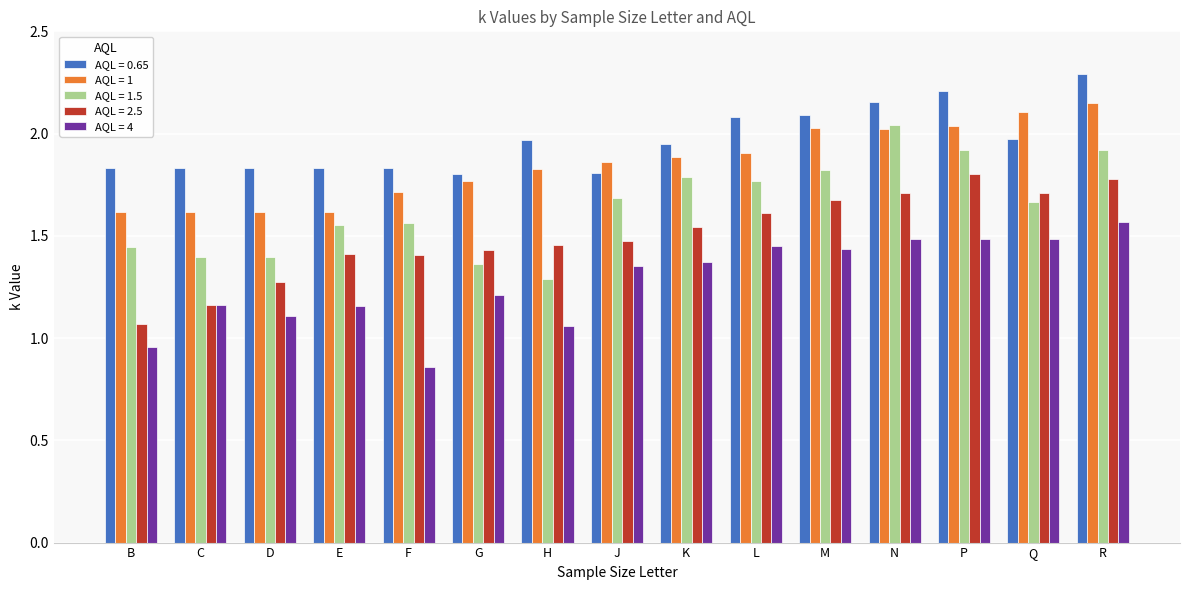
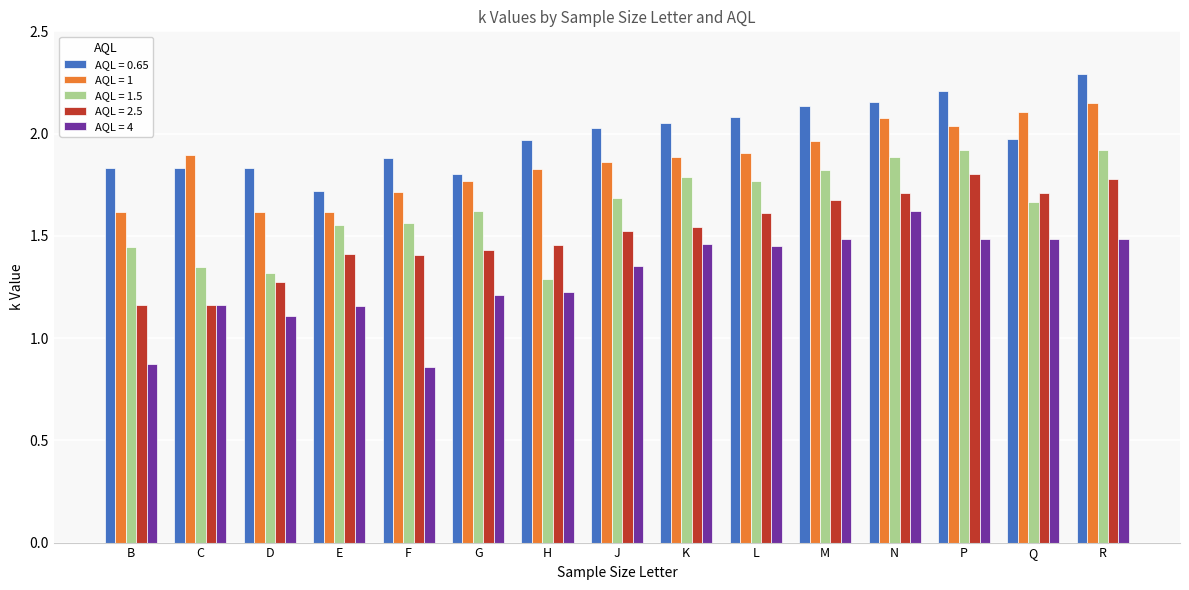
  {
    "AQL = 0.65": {
      "B": 1.83,
      "C": 1.83,
      "D": 1.83,
-     "E": 1.83,
-     "F": 1.83,
+     "E": 1.72,
+     "F": 1.88,
      "G": 1.80,
      "H": 1.97,
-     "J": 1.81,
-     "K": 1.95,
+     "J": 2.03,
+     "K": 2.05,
      "L": 2.08,
-     "M": 2.09,
+     "M": 2.13,
      "N": 2.15,
      "P": 2.21,
      "Q": 1.98,
      "R": 2.29
    },
    "AQL = 1": {
      "B": 1.62,
-     "C": 1.62,
+     "C": 1.90,
      "D": 1.62,
      "E": 1.62,
      "F": 1.71,
      "G": 1.77,
      "H": 1.83,
      "J": 1.86,
      "K": 1.89,
      "L": 1.90,
-     "M": 2.03,
-     "N": 2.02,
+     "M": 1.97,
+     "N": 2.08,
      "P": 2.04,
      "Q": 2.11,
      "R": 2.15
    },
    "AQL = 1.5": {
      "B": 1.44,
-     "C": 1.40,
-     "D": 1.40,
+     "C": 1.35,
+     "D": 1.32,
      "E": 1.55,
      "F": 1.57,
-     "G": 1.36,
+     "G": 1.62,
      "H": 1.29,
      "J": 1.68,
      "K": 1.79,
      "L": 1.77,
      "M": 1.82,
-     "N": 2.04,
+     "N": 1.89,
      "P": 1.92,
      "Q": 1.67,
      "R": 1.92
    },
    "AQL = 2.5": {
-     "B": 1.07,
+     "B": 1.16,
      "C": 1.16,
      "D": 1.28,
      "E": 1.41,
      "F": 1.41,
      "G": 1.43,
      "H": 1.46,
-     "J": 1.48,
+     "J": 1.52,
      "K": 1.54,
      "L": 1.61,
      "M": 1.68,
      "N": 1.71,
      "P": 1.80,
      "Q": 1.71,
      "R": 1.78
    },
    "AQL = 4": {
-     "B": 0.95,
+     "B": 0.88,
      "C": 1.16,
      "D": 1.11,
      "E": 1.16,
      "F": 0.86,
      "G": 1.21,
-     "H": 1.06,
+     "H": 1.23,
      "J": 1.35,
-     "K": 1.37,
+     "K": 1.46,
      "L": 1.45,
-     "M": 1.44,
-     "N": 1.48,
+     "M": 1.48,
+     "N": 1.62,
      "P": 1.48,
      "Q": 1.48,
-     "R": 1.57
+     "R": 1.48
    }
  }
